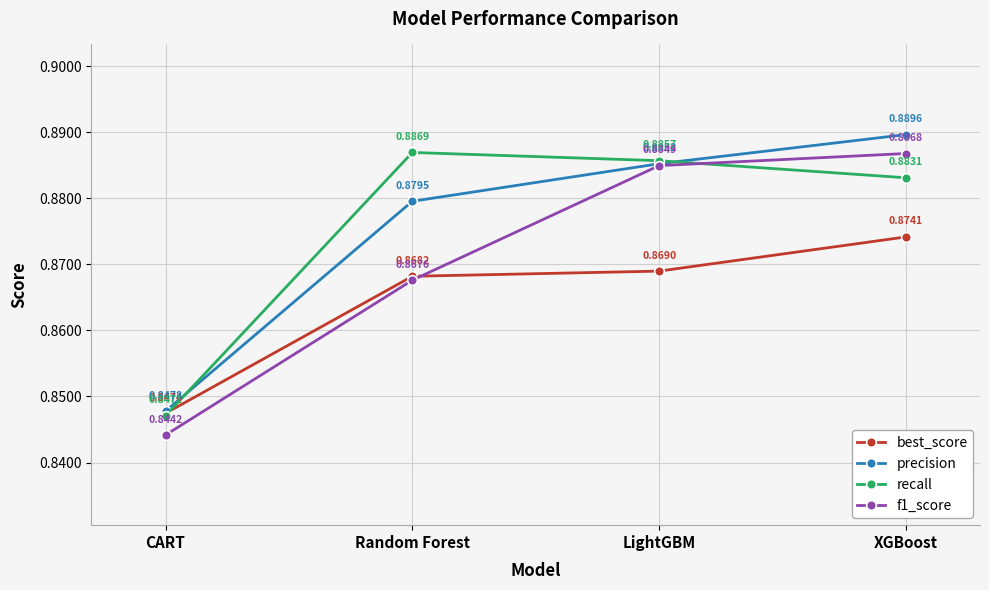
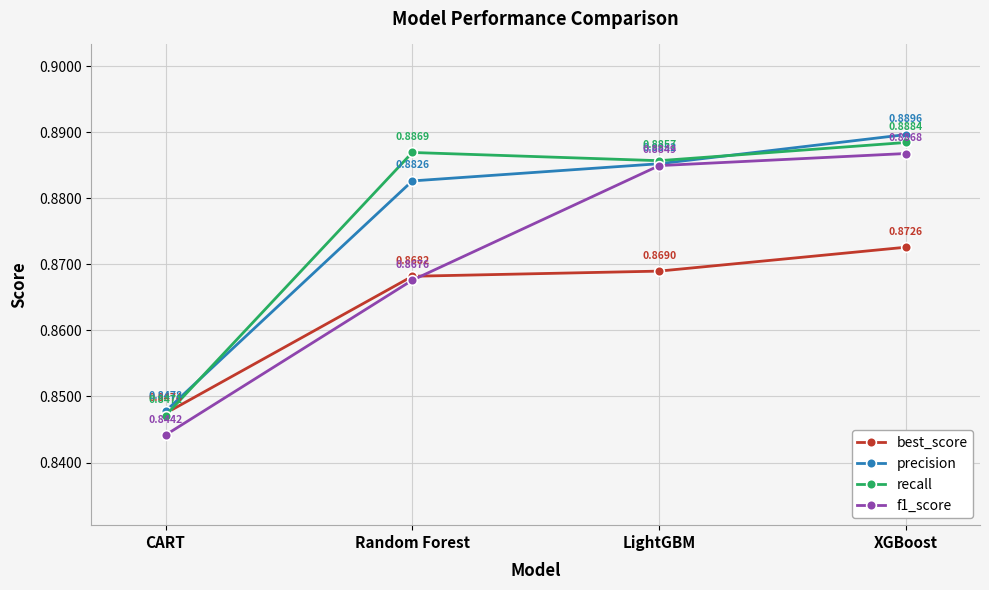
  {
    "best_score": {
      "LightGBM": 0.8690,
-     "XGBoost": 0.8741
+     "XGBoost": 0.8726
    },
    "precision": {
-     "Random Forest": 0.8795
+     "Random Forest": 0.8826
    },
    "recall": {
      "Random Forest": 0.8869,
-     "XGBoost": 0.8831
+     "XGBoost": 0.8884
    }
  }
